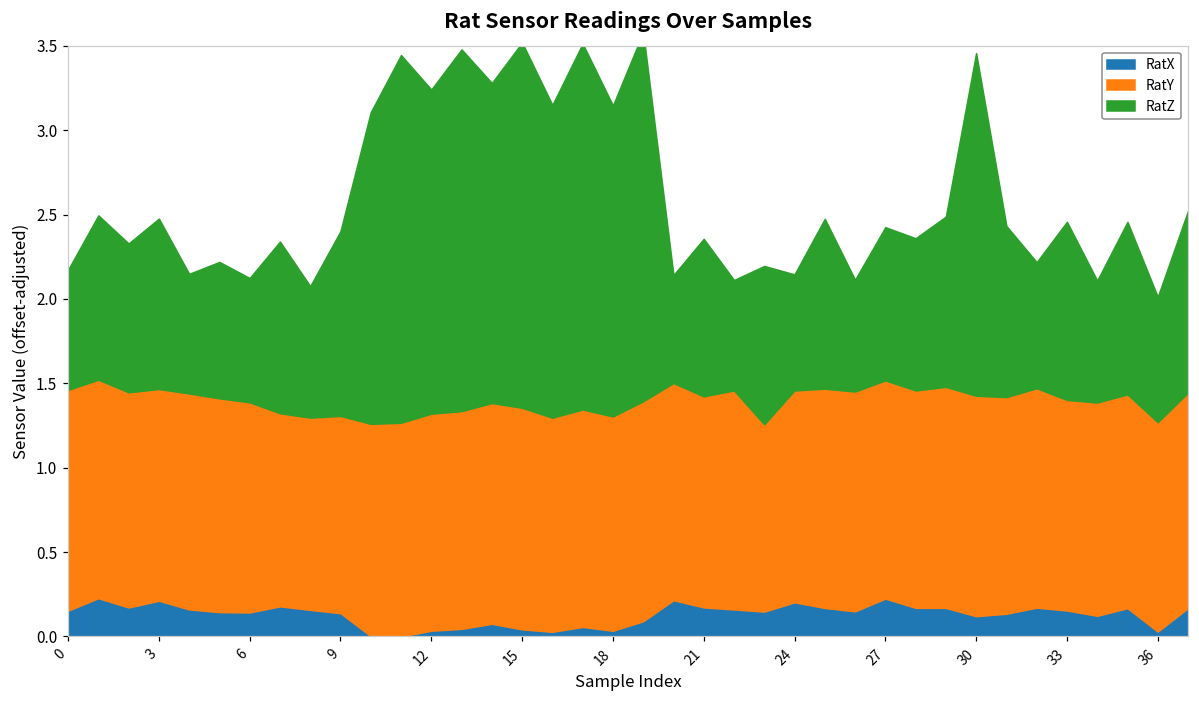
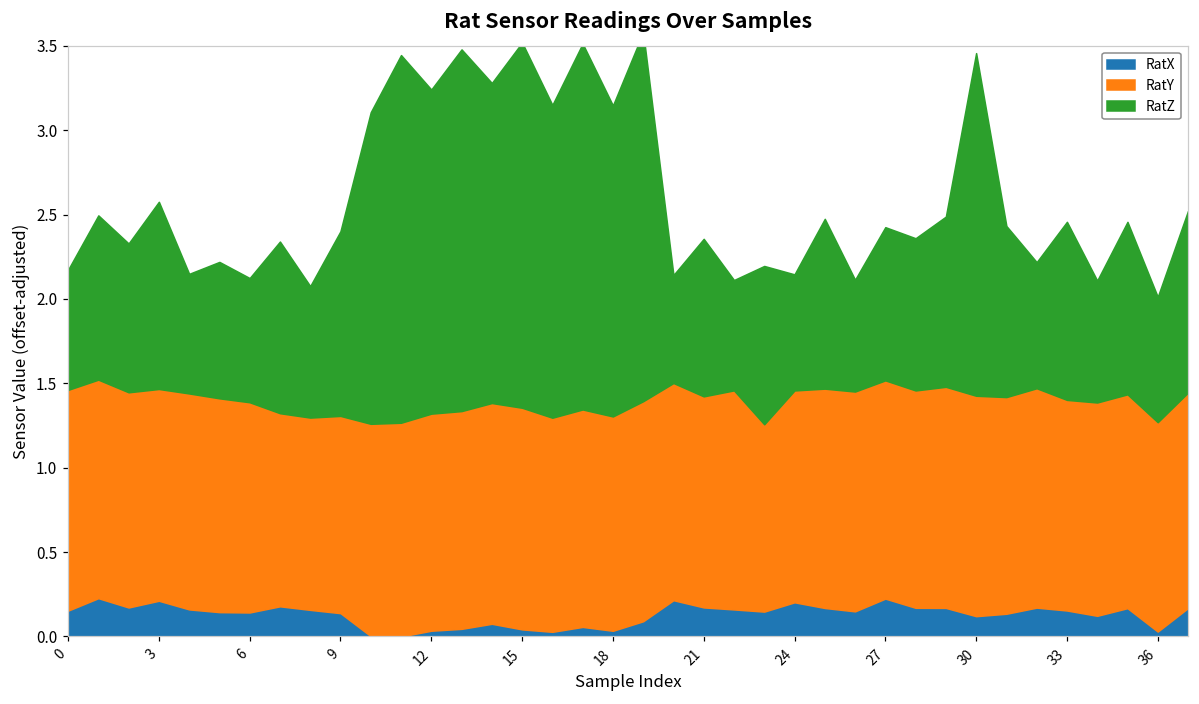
  {
    "RatZ": {
      "0": 0.71,
-     "3": 1.01,
+     "3": 1.11,
      "6": 0.74,
      "9": 1.09,
      "12": 1.92,
      "18": 1.84,
      "21": 0.93,
      "24": 0.69,
      "27": 0.91,
      "30": 2.03,
      "33": 1.06,
      "36": 0.74
    }
  }
